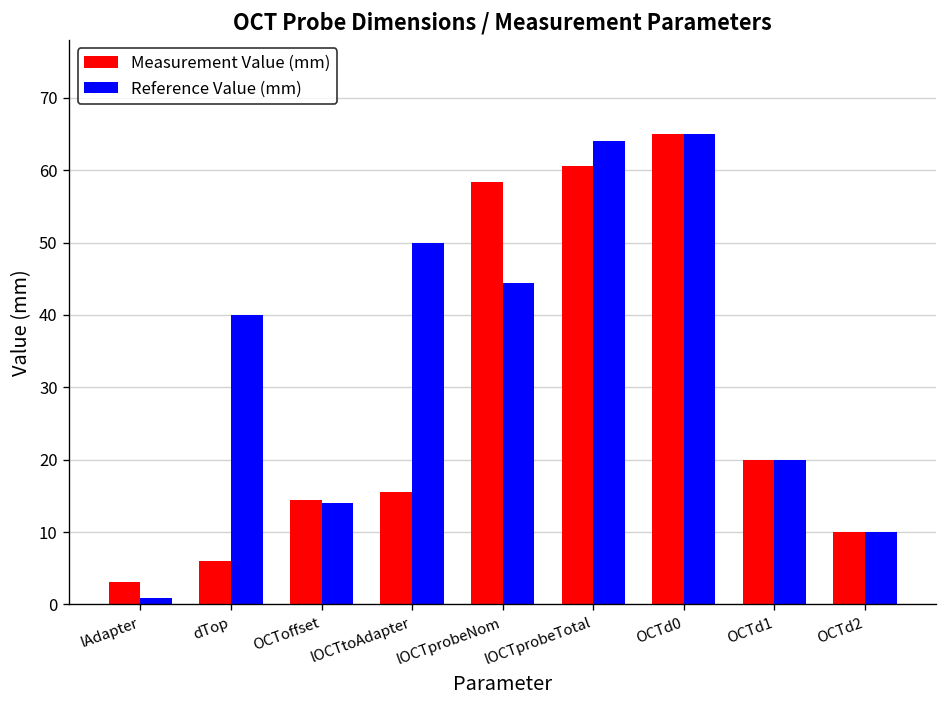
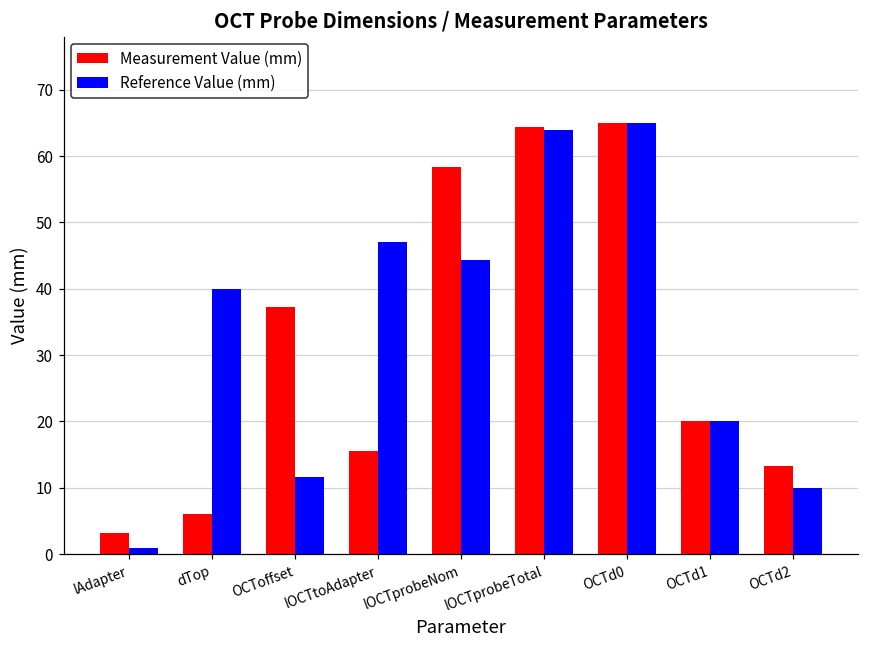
  {
    "Measurement Value (mm)": {
      "lAdapter": 3,
      "dTop": 6,
-     "OCToffset": 14,
+     "OCToffset": 37,
      "lOCTtoAdapter": 16,
      "lOCTprobeNom": 58,
-     "lOCTprobeTotal": 61,
+     "lOCTprobeTotal": 64,
      "OCTd0": 65,
      "OCTd1": 20,
-     "OCTd2": 10
+     "OCTd2": 13
    },
    "Reference Value (mm)": {
      "lAdapter": 1,
      "dTop": 40,
-     "OCToffset": 14,
-     "lOCTtoAdapter": 50,
+     "OCToffset": 12,
+     "lOCTtoAdapter": 47,
      "lOCTprobeNom": 44,
      "lOCTprobeTotal": 64,
      "OCTd0": 65,
      "OCTd1": 20,
      "OCTd2": 10
    }
  }
